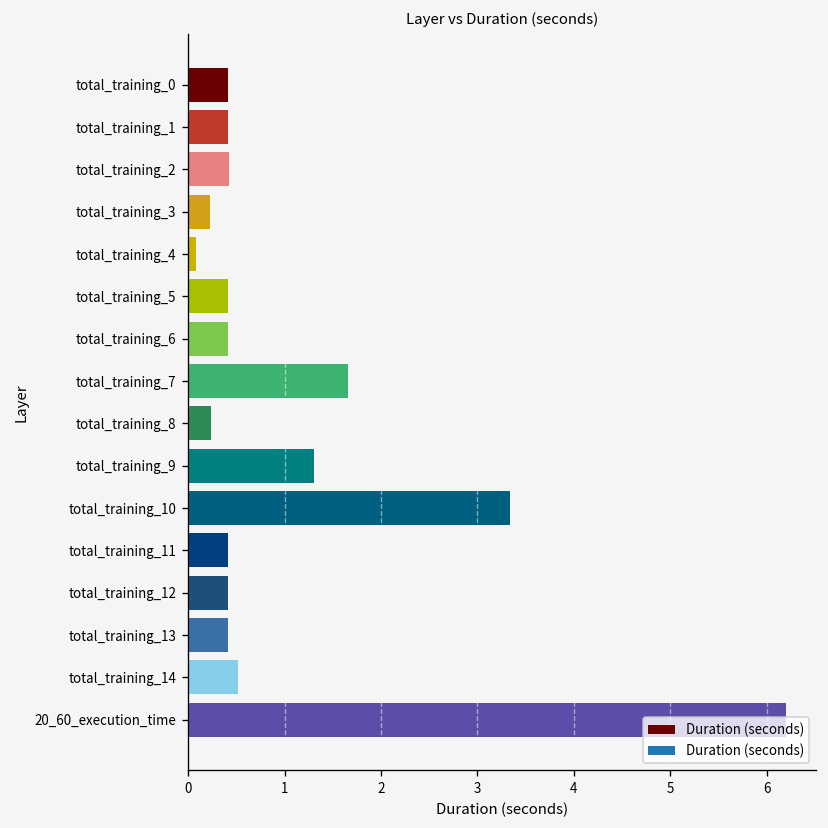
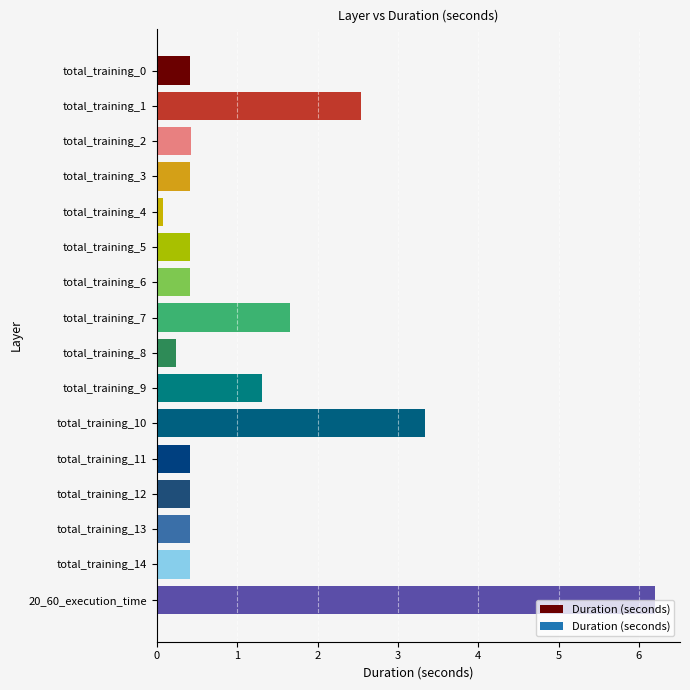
  {
    "total_training_0": 0.4,
-   "total_training_1": 0.4,
+   "total_training_1": 2.5,
    "total_training_2": 0.4,
-   "total_training_3": 0.2,
+   "total_training_3": 0.4,
    "total_training_4": 0.1,
    "total_training_5": 0.4,
    "total_training_6": 0.4,
    "total_training_7": 1.7,
    "total_training_8": 0.2,
    "total_training_9": 1.3,
    "total_training_10": 3.3,
    "total_training_11": 0.4,
    "total_training_12": 0.4,
    "total_training_13": 0.4,
-   "total_training_14": 0.5,
+   "total_training_14": 0.4,
    "20_60_execution_time": 6.2
  }
